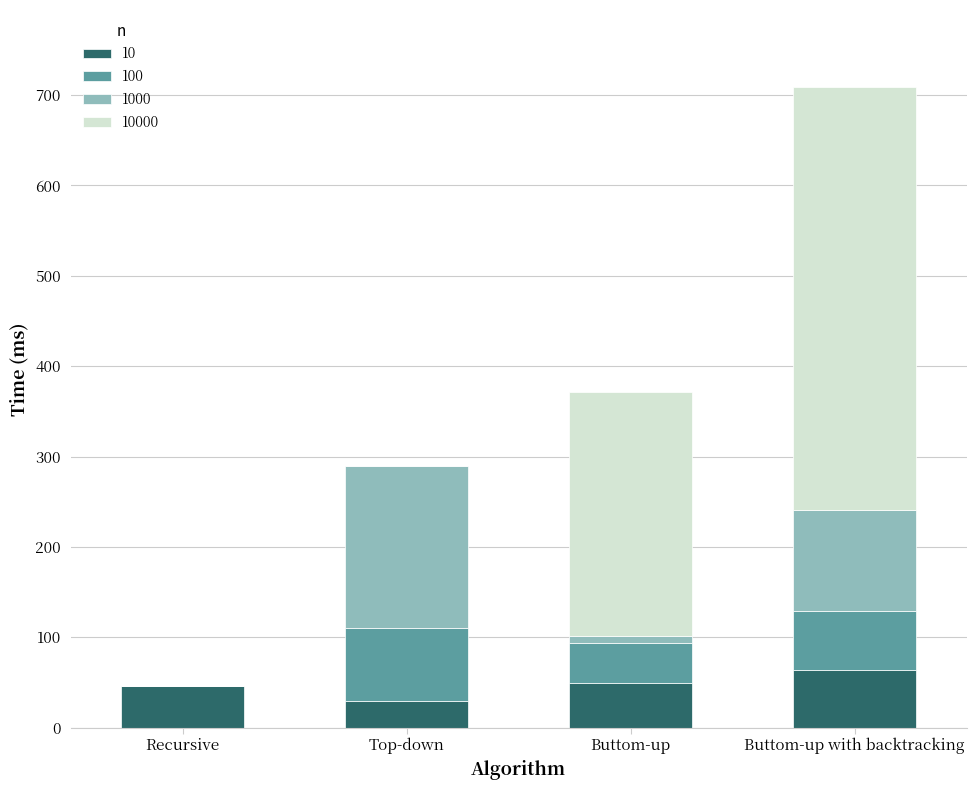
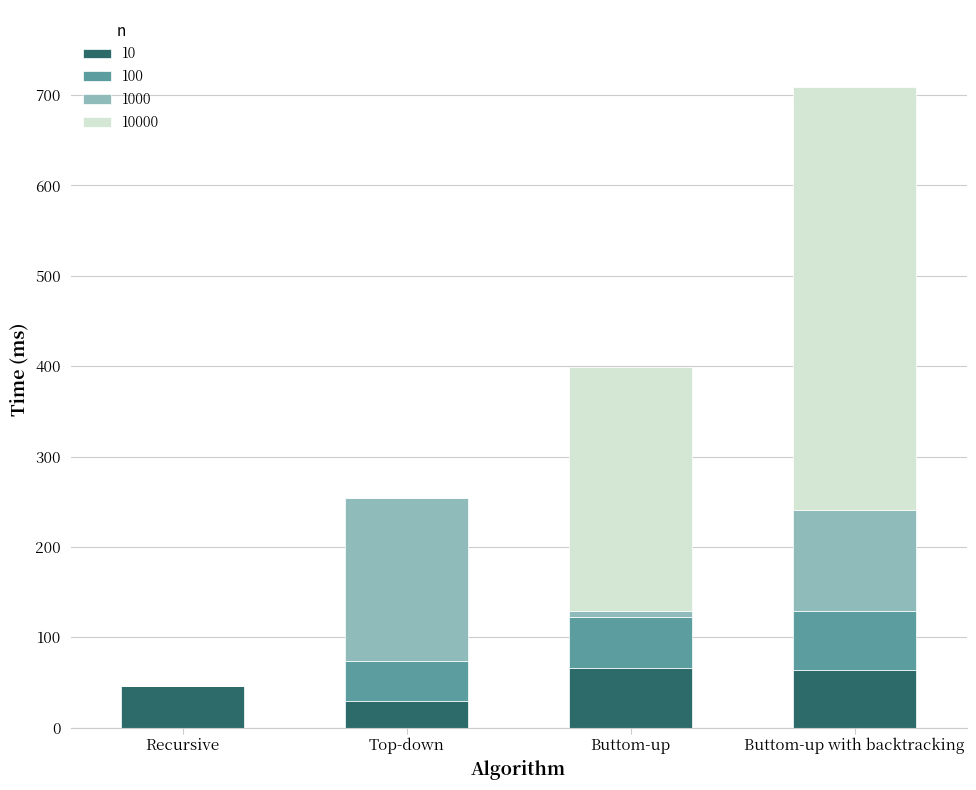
  {
    "10": {
      "Recursive": 50,
      "Top-down": 30,
-     "Buttom-up": 50,
+     "Buttom-up": 70,
      "Buttom-up with backtracking": 60
    },
    "100": {
      "Recursive": 0,
-     "Top-down": 80,
-     "Buttom-up": 50,
+     "Top-down": 40,
+     "Buttom-up": 60,
      "Buttom-up with backtracking": 70
    },
    "1000": {
      "Recursive": 0,
      "Top-down": 180,
      "Buttom-up": 10,
      "Buttom-up with backtracking": 110
    },
    "10000": {
      "Recursive": 0,
      "Top-down": 0,
      "Buttom-up": 270,
      "Buttom-up with backtracking": 470
    }
  }
